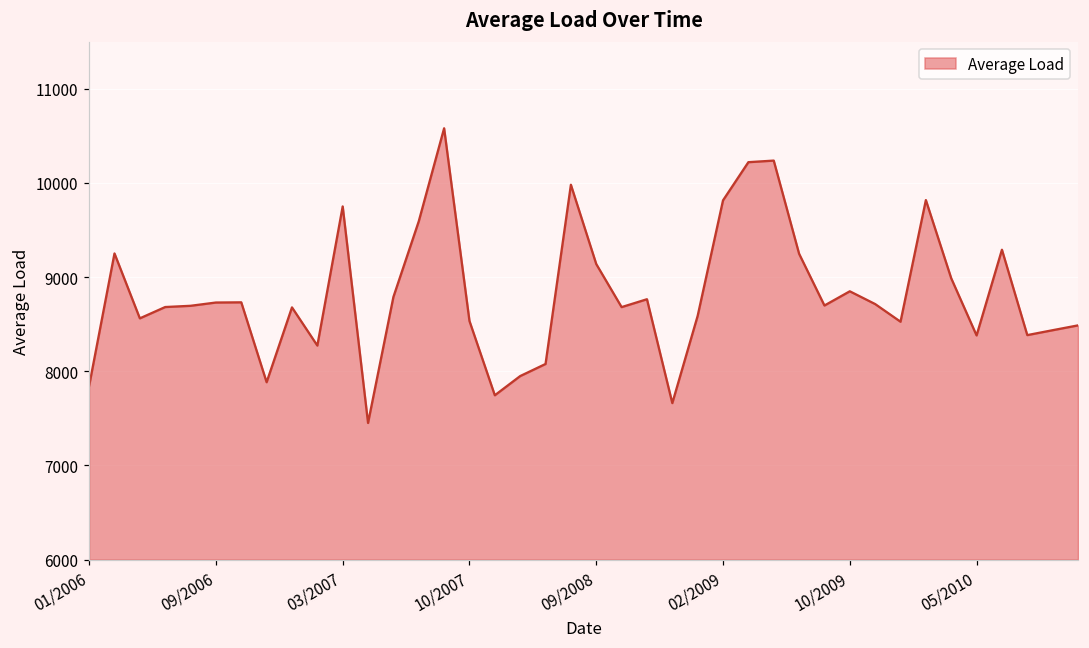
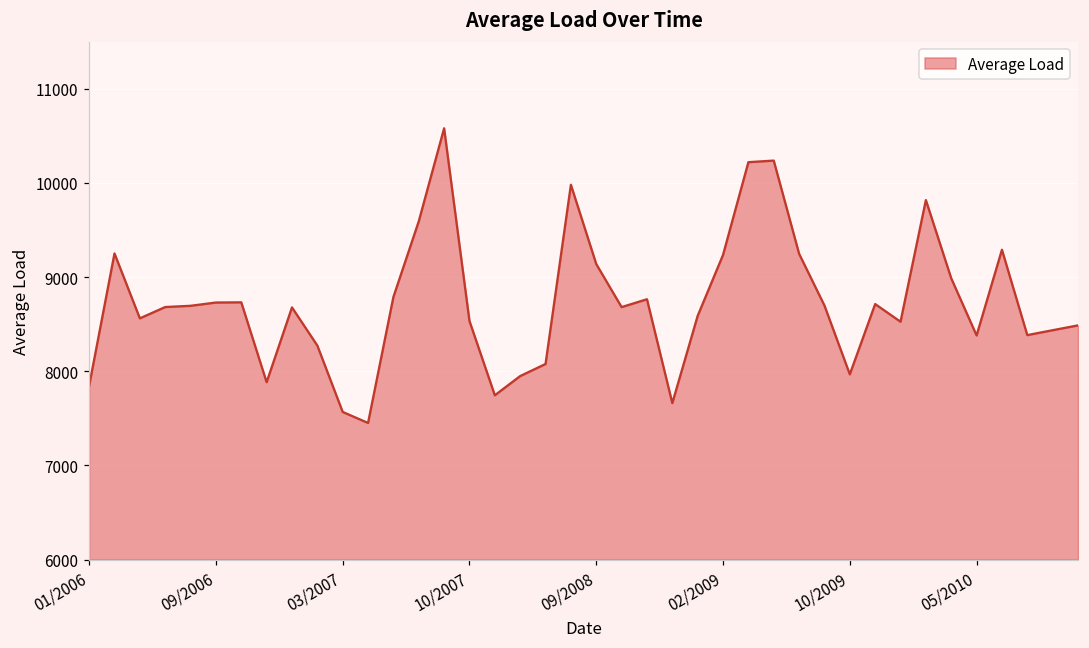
  {
    "01/2006": 7800,
    "09/2006": 8700,
-   "03/2007": 9800,
+   "03/2007": 7600,
    "10/2007": 8500,
    "09/2008": 9100,
-   "02/2009": 9800,
-   "10/2009": 8800,
+   "02/2009": 9200,
+   "10/2009": 8000,
    "05/2010": 8400
  }
